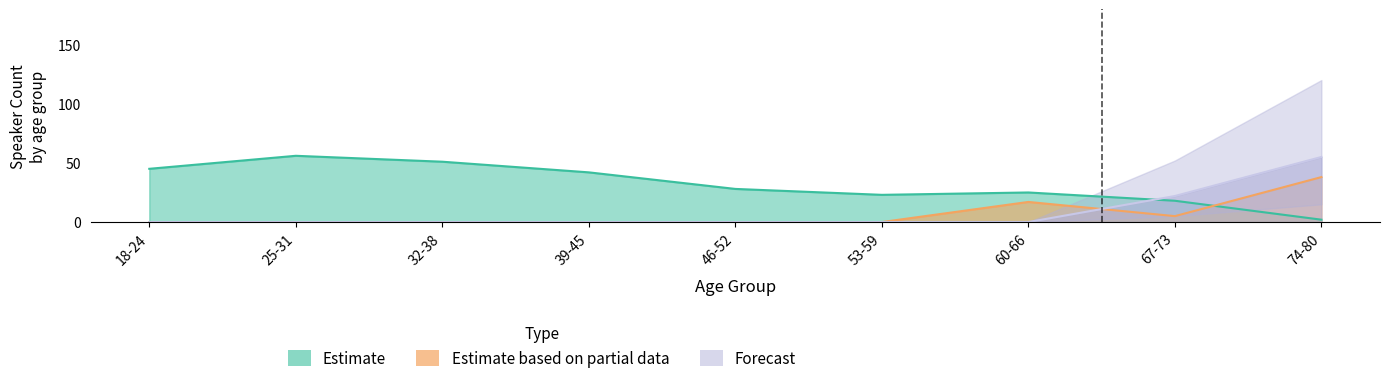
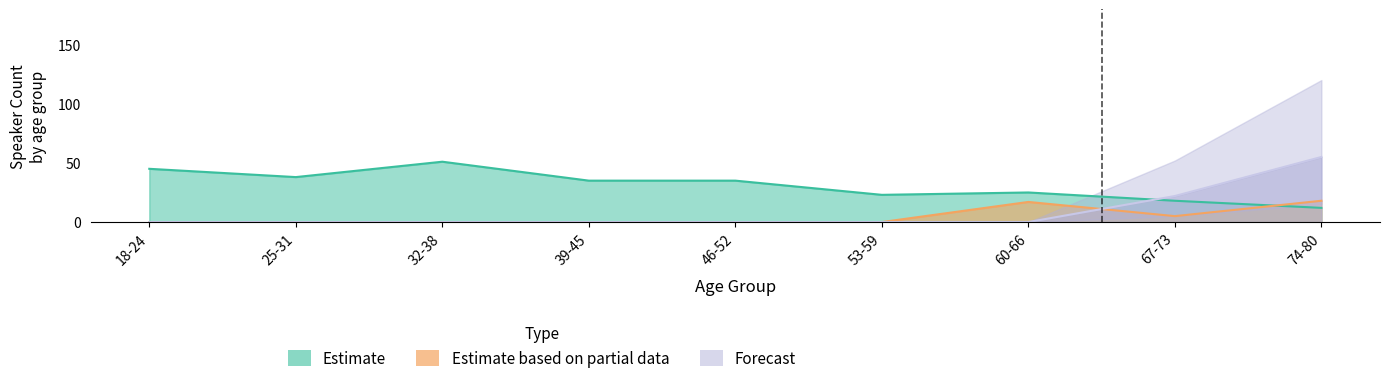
  {
    "Estimate": {
      "18-24": 45,
-     "25-31": 56,
+     "25-31": 38,
      "32-38": 51,
-     "39-45": 42,
-     "46-52": 28,
+     "39-45": 35,
+     "46-52": 35,
      "53-59": 23,
      "60-66": 25,
      "67-73": 18,
-     "74-80": 2
+     "74-80": 12
    },
    "Estimate based on partial data": {
      "60-66": 17,
      "67-73": 5,
-     "74-80": 38
+     "74-80": 18
    }
  }
